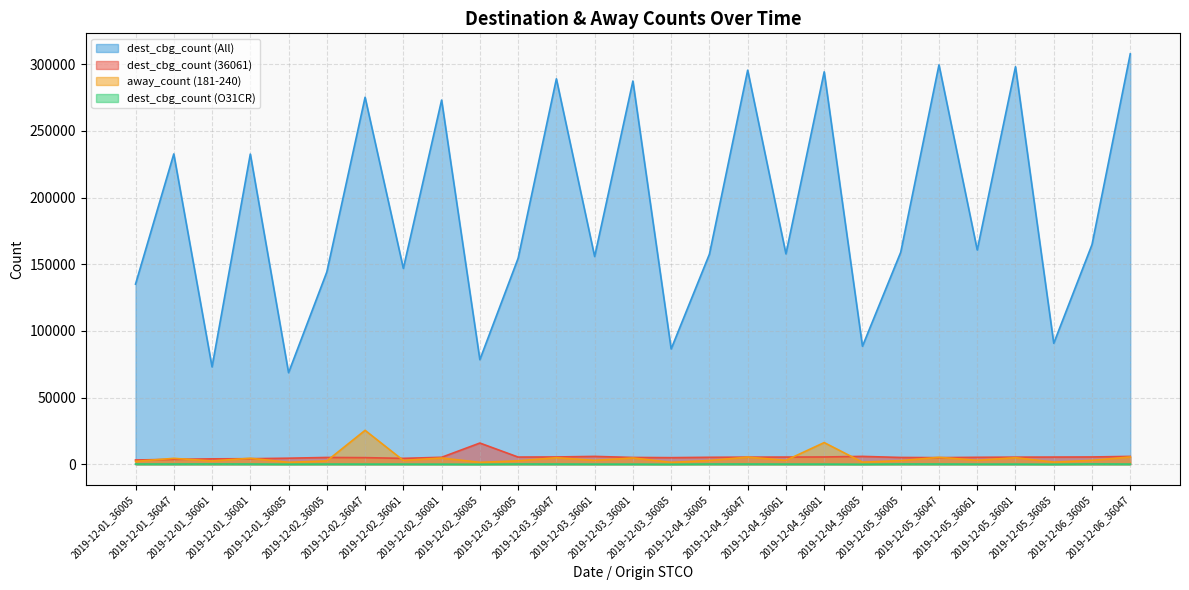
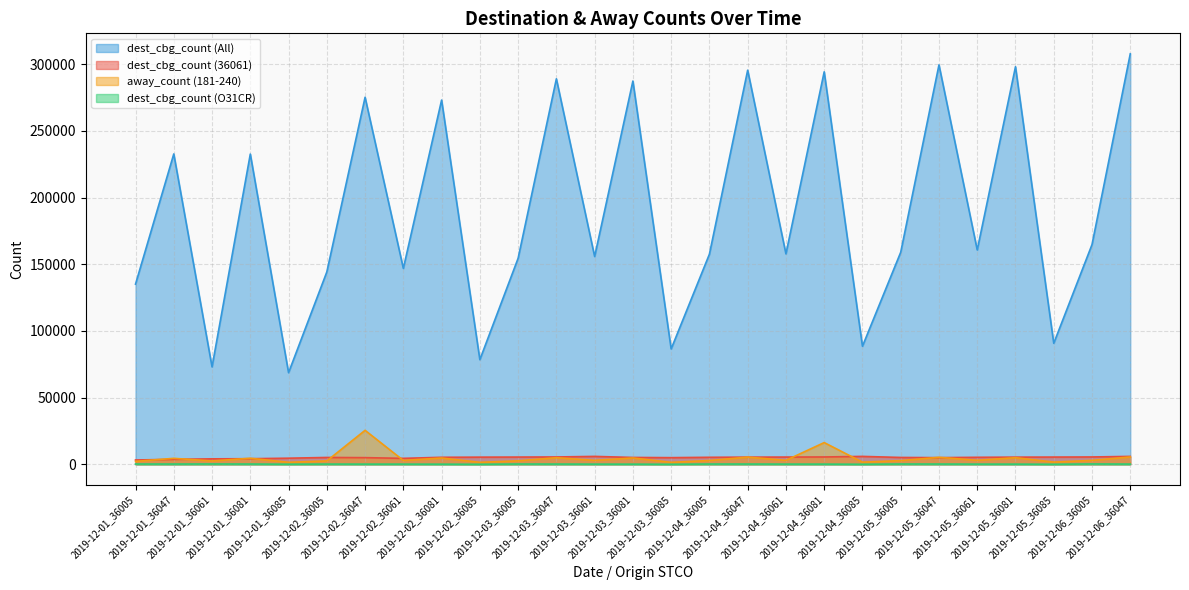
  {
    "dest_cbg_count (All)": {
      "2019-12-01_36005": 135000,
      "2019-12-01_36047": 233000,
      "2019-12-01_36061": 73000,
      "2019-12-01_36081": 233000,
      "2019-12-01_36085": 69000,
      "2019-12-02_36005": 144000,
      "2019-12-02_36047": 275000,
      "2019-12-02_36061": 147000,
      "2019-12-02_36081": 273000,
      "2019-12-02_36085": 78000,
      "2019-12-03_36005": 154000,
      "2019-12-03_36047": 289000,
      "2019-12-03_36061": 156000,
      "2019-12-03_36081": 287000,
      "2019-12-03_36085": 86000,
      "2019-12-04_36005": 158000,
      "2019-12-04_36047": 295000,
      "2019-12-04_36061": 158000,
      "2019-12-04_36081": 294000,
      "2019-12-04_36085": 89000,
      "2019-12-05_36005": 159000,
      "2019-12-05_36047": 299000,
      "2019-12-05_36061": 161000,
      "2019-12-05_36081": 298000,
      "2019-12-05_36085": 91000,
      "2019-12-06_36005": 165000,
      "2019-12-06_36047": 308000
    },
    "dest_cbg_count (36061)": {
      "2019-12-01_36085": 5000,
      "2019-12-02_36005": 5000,
      "2019-12-02_36047": 5000,
-     "2019-12-02_36085": 16000,
+     "2019-12-02_36085": 5000,
      "2019-12-03_36005": 5000,
      "2019-12-03_36061": 6000,
      "2019-12-03_36085": 5000,
      "2019-12-04_36005": 5000,
      "2019-12-04_36061": 5000,
      "2019-12-04_36081": 5000,
      "2019-12-04_36085": 6000,
      "2019-12-05_36005": 5000,
      "2019-12-05_36061": 5000,
      "2019-12-05_36085": 5000,
      "2019-12-06_36005": 5000
    },
    "away_count (181-240)": {
      "2019-12-02_36005": 3000,
      "2019-12-02_36047": 25000,
      "2019-12-03_36005": 3000,
      "2019-12-03_36061": 3000,
      "2019-12-04_36005": 3000,
      "2019-12-04_36061": 3000,
      "2019-12-04_36081": 16000,
      "2019-12-05_36005": 3000,
      "2019-12-05_36061": 3000,
      "2019-12-06_36005": 3000
    },
    "dest_cbg_count (O31CR)": {
      "2019-12-01_36005": 0,
      "2019-12-01_36047": 0,
      "2019-12-01_36061": 0,
      "2019-12-01_36081": 0,
      "2019-12-02_36005": 0,
      "2019-12-02_36047": 0,
      "2019-12-02_36061": 0,
      "2019-12-02_36081": 0,
      "2019-12-03_36005": 0,
      "2019-12-03_36047": 0,
      "2019-12-03_36061": 0,
      "2019-12-03_36081": 0,
      "2019-12-04_36005": 0,
      "2019-12-04_36047": 0,
      "2019-12-04_36061": 0,
      "2019-12-04_36081": 0,
      "2019-12-05_36005": 0,
      "2019-12-05_36047": 0,
      "2019-12-05_36061": 0,
      "2019-12-05_36081": 0,
      "2019-12-06_36005": 0,
      "2019-12-06_36047": 0
    }
  }
